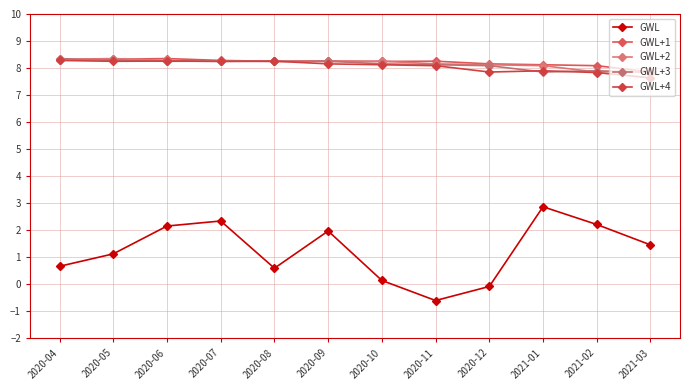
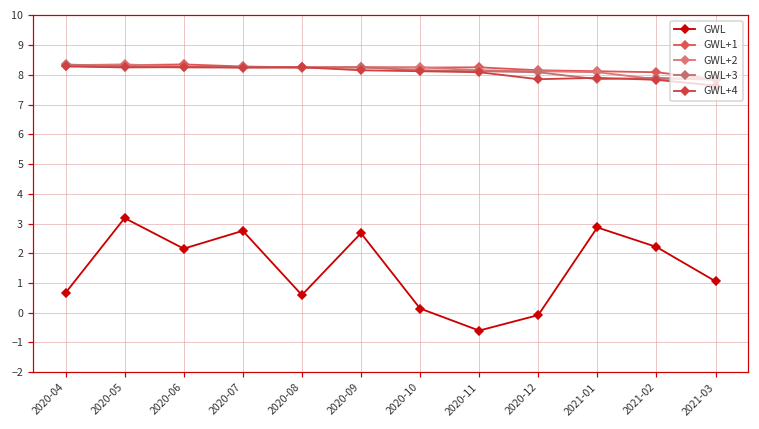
  {
    "GWL": {
      "2020-04": 0.7,
-     "2020-05": 1.1,
+     "2020-05": 3.2,
      "2020-06": 2.2,
-     "2020-07": 2.3,
+     "2020-07": 2.8,
      "2020-08": 0.6,
-     "2020-09": 2.0,
+     "2020-09": 2.7,
      "2020-10": 0.1,
      "2020-11": -0.6,
      "2020-12": -0.1,
      "2021-01": 2.9,
      "2021-02": 2.2,
-     "2021-03": 1.5
+     "2021-03": 1.1
    }
  }
